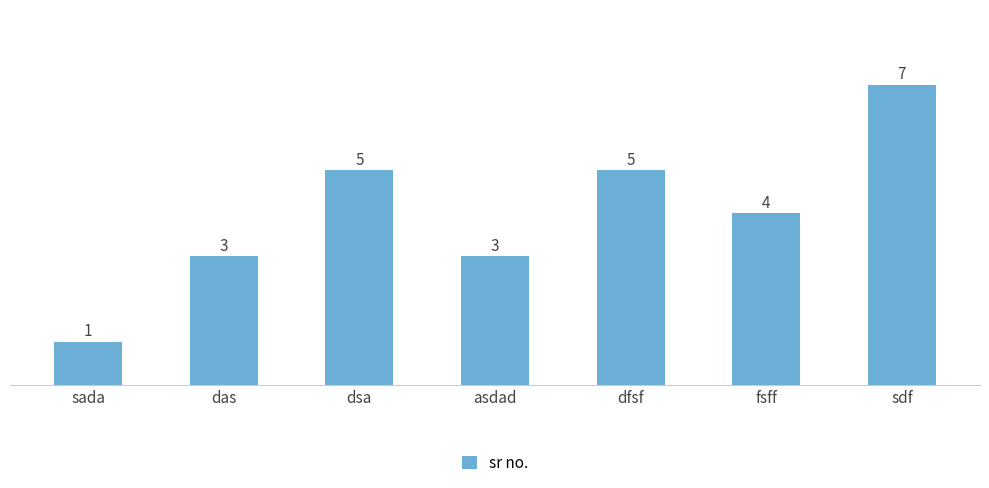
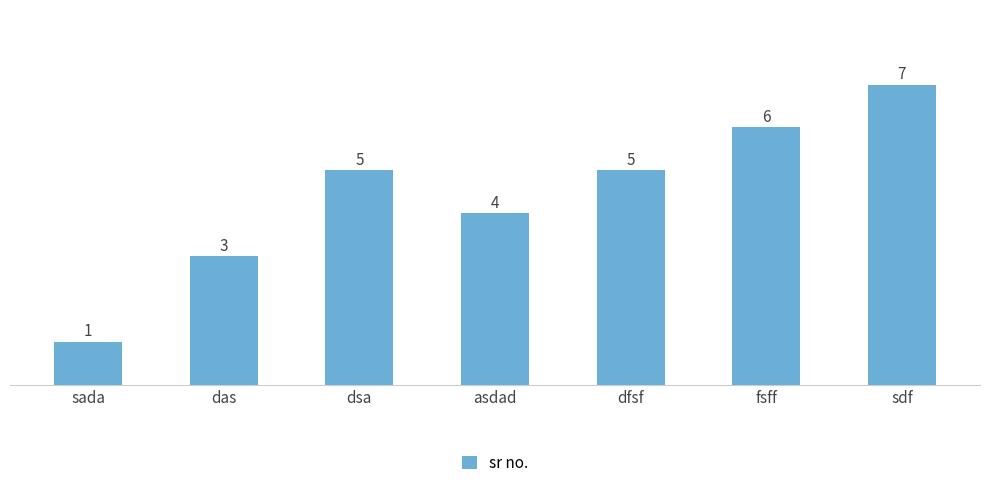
  {
    "sada": 1,
    "das": 3,
    "dsa": 5,
-   "asdad": 3,
+   "asdad": 4,
    "dfsf": 5,
-   "fsff": 4,
+   "fsff": 6,
    "sdf": 7
  }
